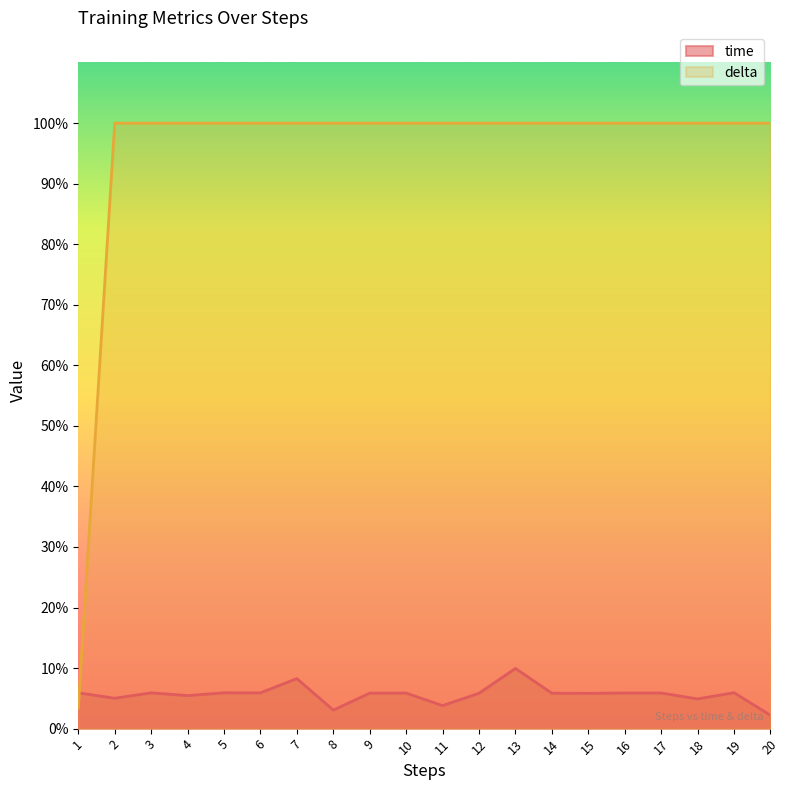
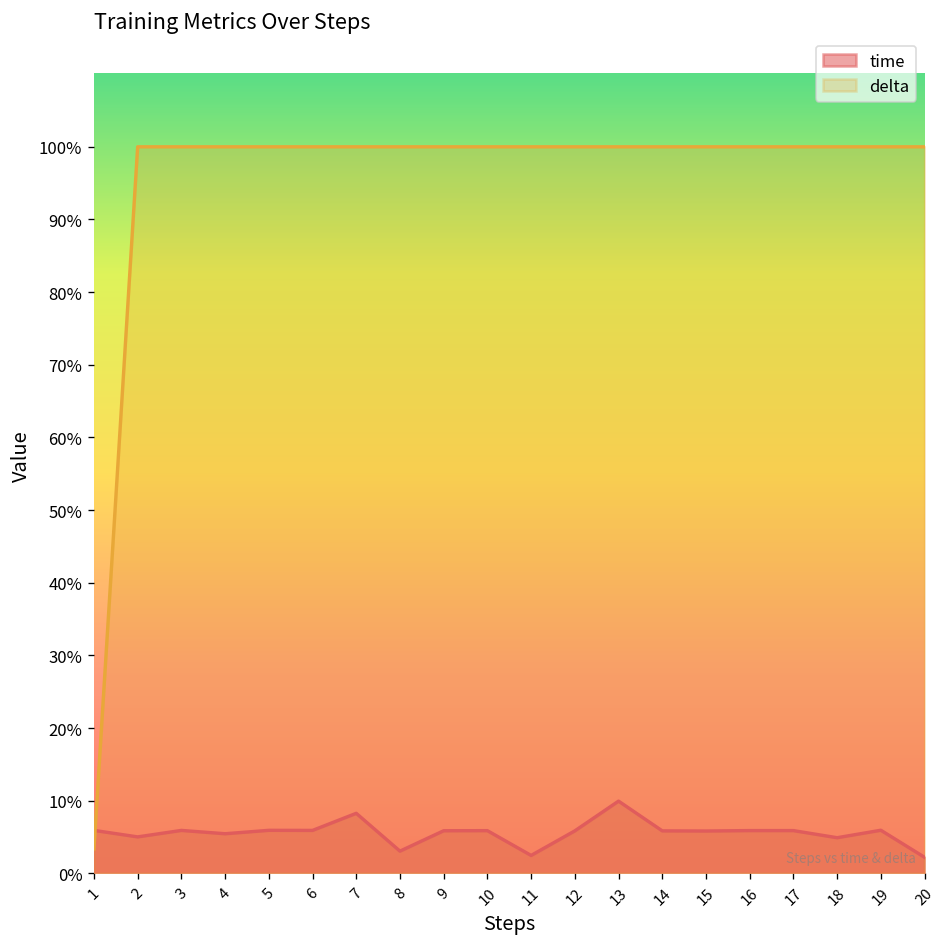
  {
    "time": {
      "1": "6%",
      "2": "5%",
      "3": "6%",
      "4": "5%",
      "5": "6%",
      "6": "6%",
      "7": "8%",
      "8": "3%",
      "9": "6%",
      "10": "6%",
-     "11": "4%",
+     "11": "2%",
      "12": "6%",
      "13": "10%",
      "14": "6%",
      "15": "6%",
      "16": "6%",
      "17": "6%",
      "18": "5%",
      "19": "6%",
      "20": "2%"
    },
    "delta": {
      "1": "3%",
      "2": "100%",
      "3": "100%",
      "4": "100%",
      "5": "100%",
      "6": "100%",
      "7": "100%",
      "8": "100%",
      "9": "100%",
      "10": "100%",
      "11": "100%",
      "12": "100%",
      "13": "100%",
      "14": "100%",
      "15": "100%",
      "16": "100%",
      "17": "100%",
      "18": "100%",
      "19": "100%",
      "20": "100%"
    }
  }
